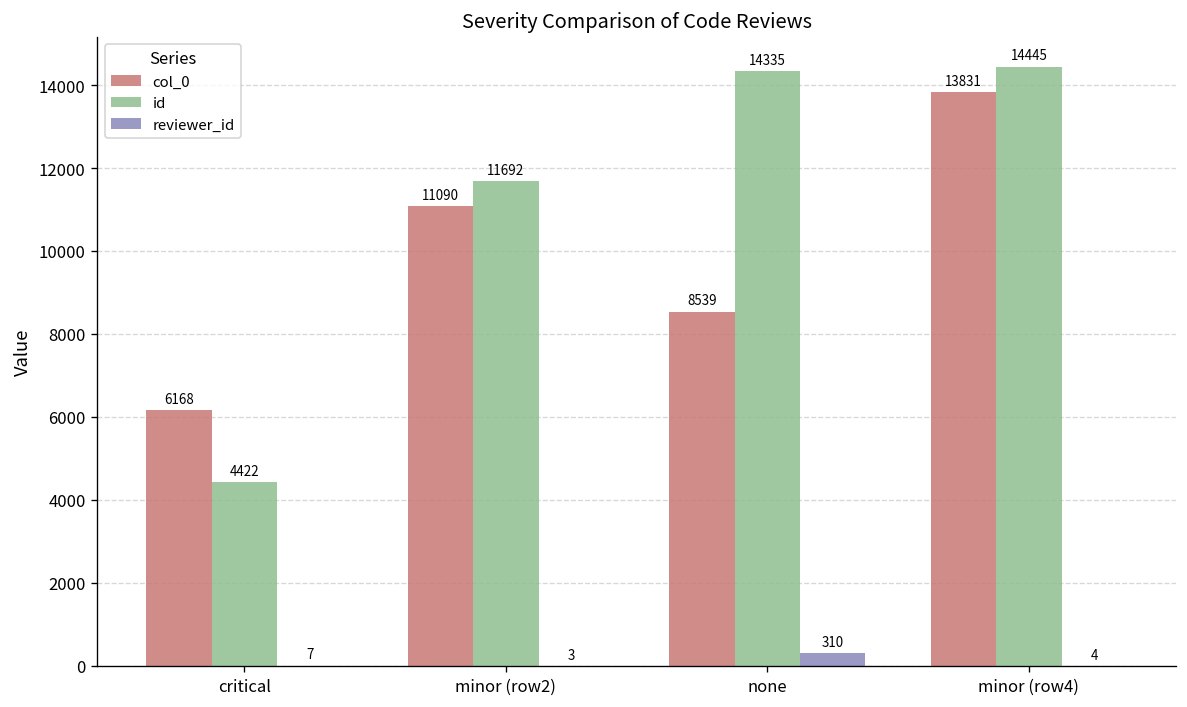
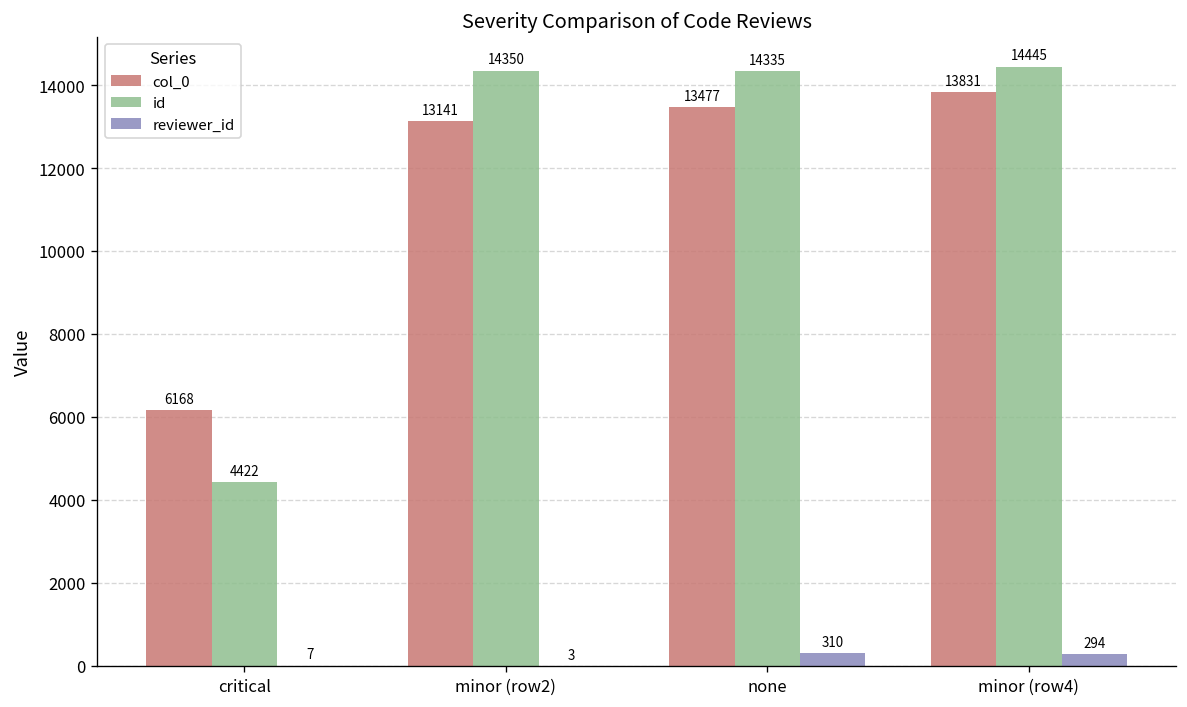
  {
    "col_0": {
      "critical": 6168,
-     "minor (row2)": 11090,
-     "none": 8539,
+     "minor (row2)": 13141,
+     "none": 13477,
      "minor (row4)": 13831
    },
    "id": {
      "critical": 4422,
-     "minor (row2)": 11692,
+     "minor (row2)": 14350,
      "none": 14335,
      "minor (row4)": 14445
    },
    "reviewer_id": {
      "critical": 7,
      "minor (row2)": 3,
      "none": 310,
-     "minor (row4)": 4
+     "minor (row4)": 294
    }
  }
